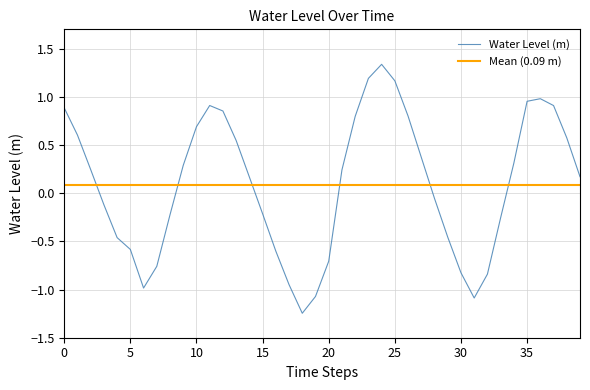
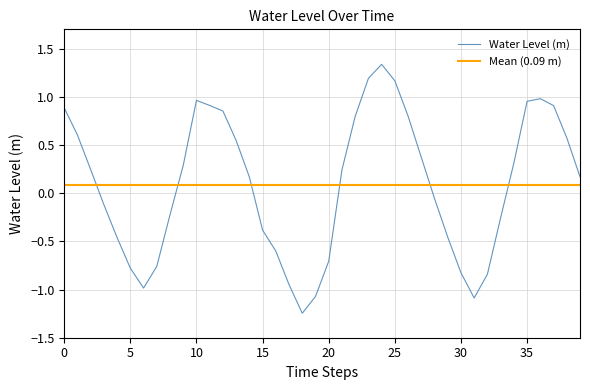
  {
    "0": 0.9,
-   "5": -0.6,
-   "10": 0.7,
-   "15": -0.2,
+   "5": -0.8,
+   "10": 1.0,
+   "15": -0.4,
    "20": -0.7,
    "25": 1.2,
    "30": -0.8,
    "35": 1.0
  }
